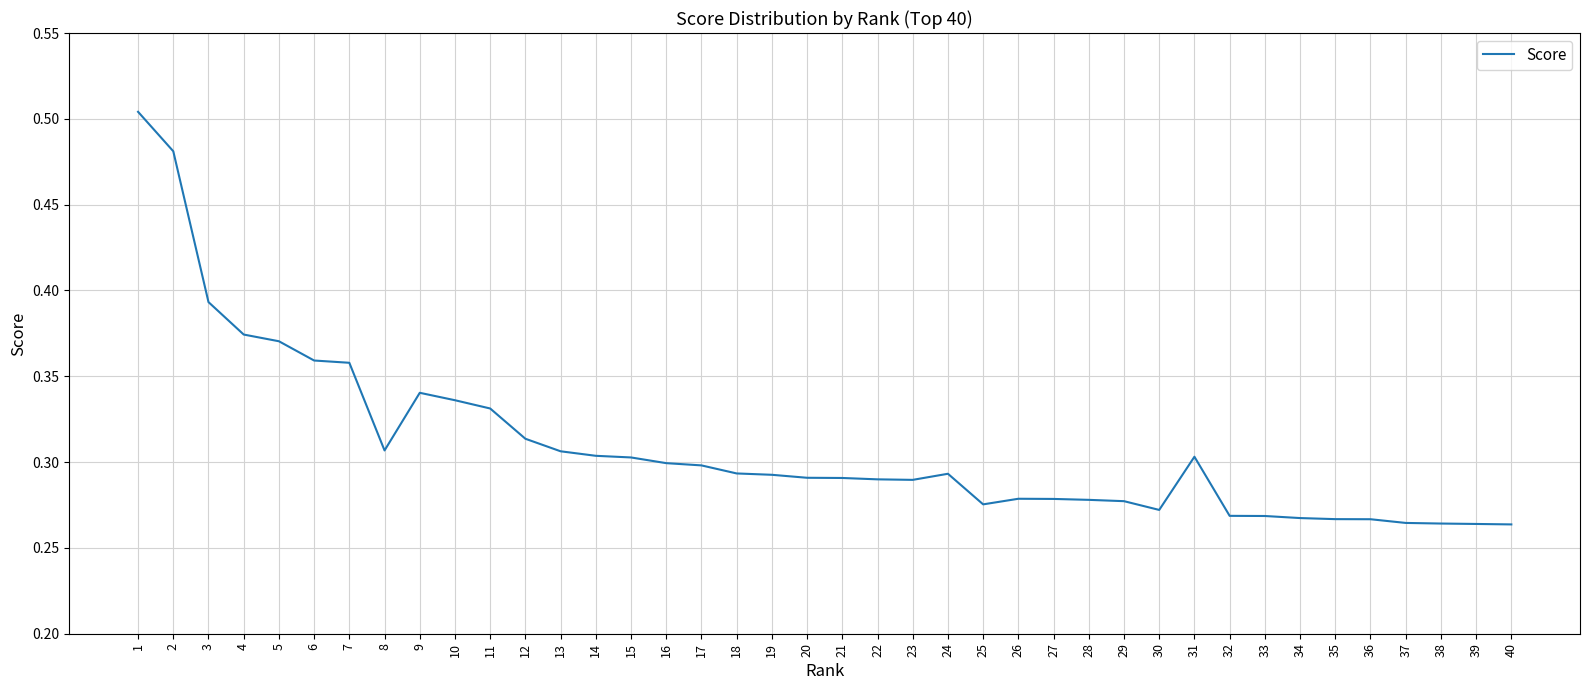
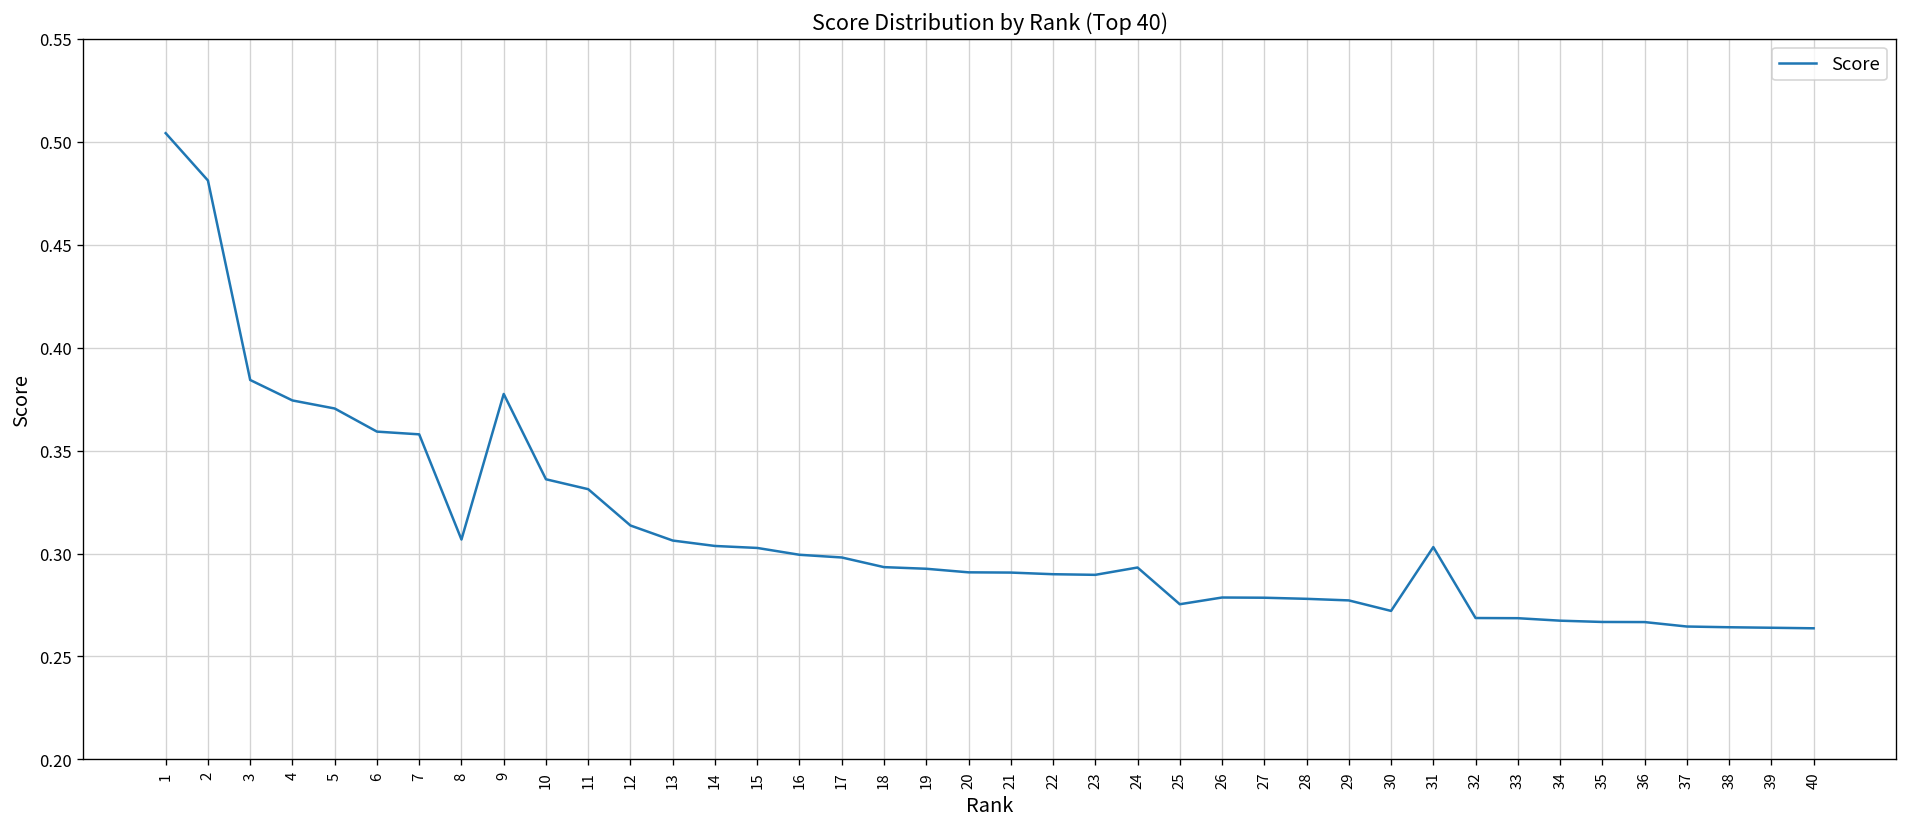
  {
    "1": 0.504,
    "2": 0.481,
-   "3": 0.393,
+   "3": 0.384,
    "4": 0.374,
    "5": 0.370,
    "6": 0.359,
    "7": 0.358,
    "8": 0.307,
-   "9": 0.340,
+   "9": 0.377,
    "10": 0.336,
    "11": 0.331,
    "12": 0.314,
    "13": 0.306,
    "14": 0.304,
    "15": 0.303,
    "16": 0.299,
    "17": 0.298,
    "18": 0.293,
    "19": 0.293,
    "20": 0.291,
    "21": 0.291,
    "22": 0.290,
    "23": 0.290,
    "24": 0.293,
    "25": 0.275,
    "26": 0.279,
    "27": 0.279,
    "28": 0.278,
    "29": 0.277,
    "30": 0.272,
    "31": 0.303,
    "32": 0.269,
    "33": 0.269,
    "34": 0.267,
    "35": 0.267,
    "36": 0.267,
    "37": 0.265,
    "38": 0.264,
    "39": 0.264,
    "40": 0.264
  }
